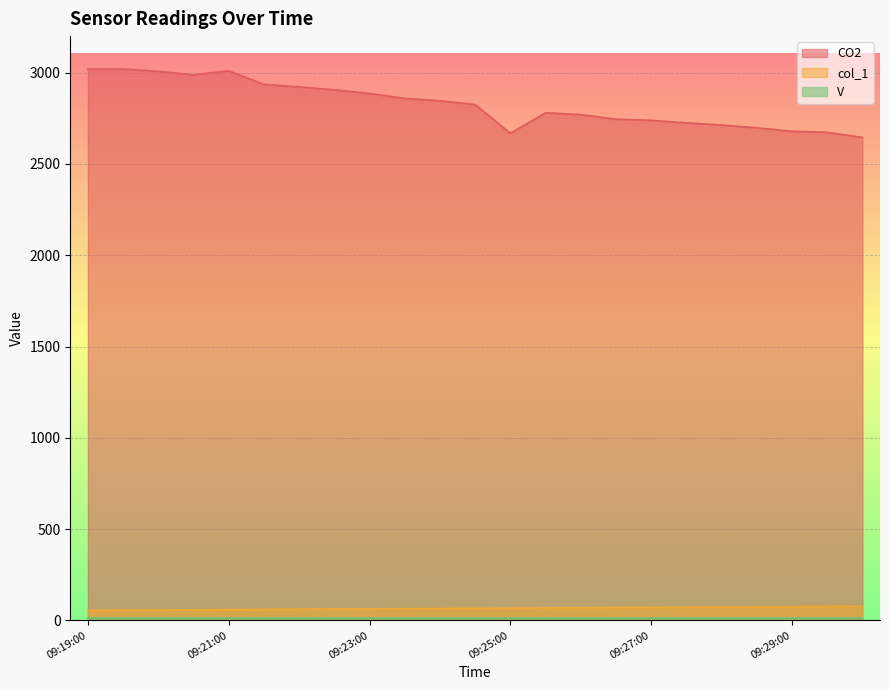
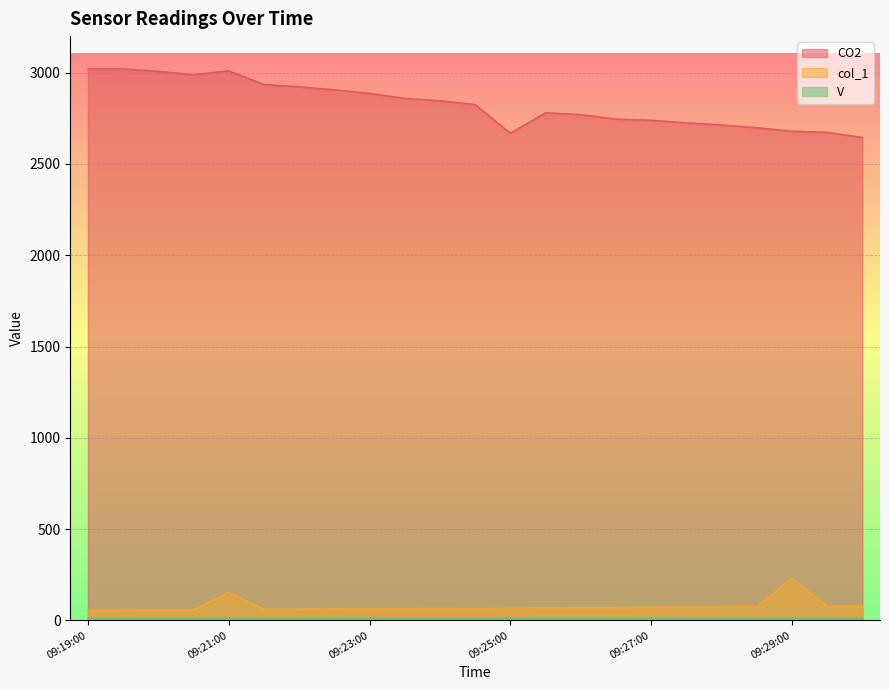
  {
    "CO2": {
      "09:19:00": 3020,
      "09:21:00": 3010,
      "09:23:00": 2890,
      "09:25:00": 2670,
      "09:27:00": 2740,
      "09:29:00": 2680
    },
    "col_1": {
      "09:19:00": 60,
-     "09:21:00": 60,
+     "09:21:00": 150,
      "09:23:00": 60,
      "09:25:00": 70,
      "09:27:00": 70,
-     "09:29:00": 80
+     "09:29:00": 230
    },
    "V": {
      "09:19:00": 10,
      "09:21:00": 10,
      "09:23:00": 10,
      "09:25:00": 10,
      "09:27:00": 10,
      "09:29:00": 10
    }
  }
